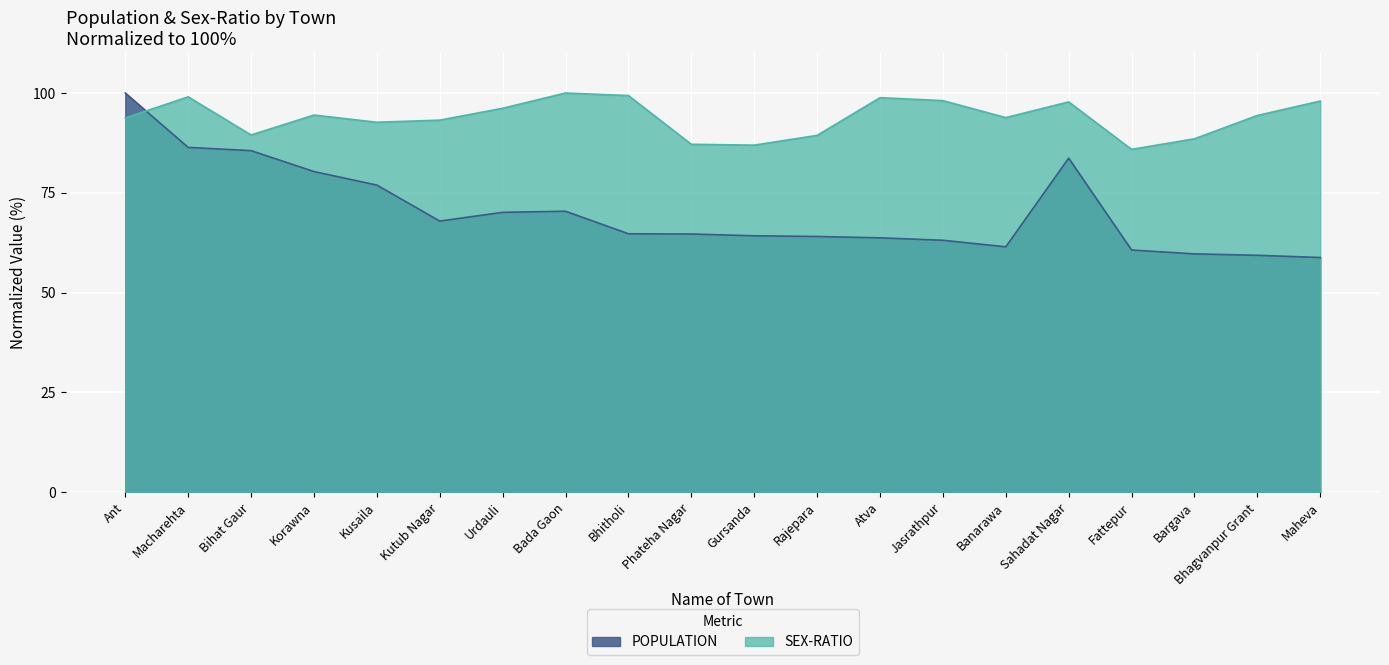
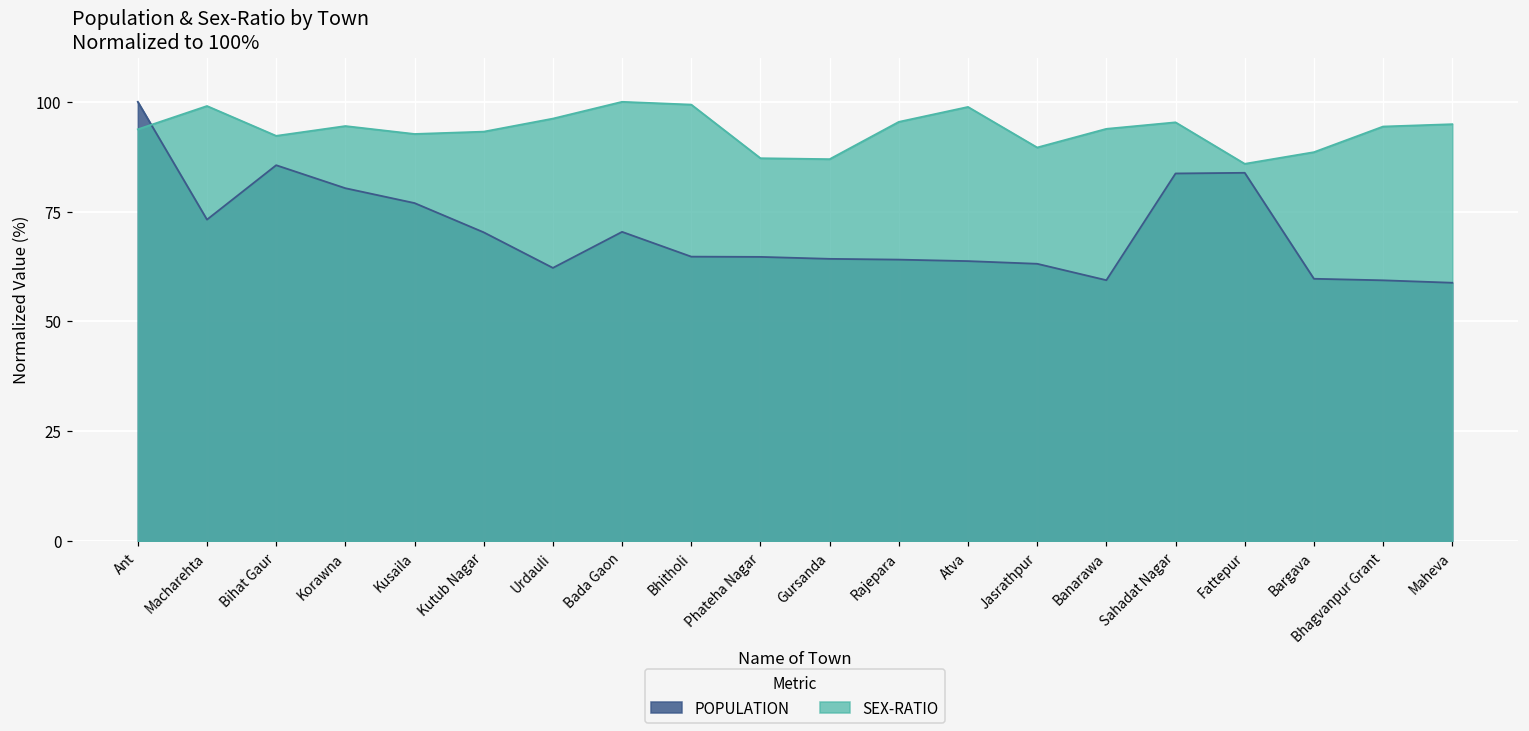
  {
    "POPULATION": {
      "Ant": 100,
-     "Macharehta": 86,
+     "Macharehta": 73,
      "Bihat Gaur": 86,
      "Korawna": 80,
      "Kusaila": 77,
-     "Kutub Nagar": 68,
-     "Urdauli": 70,
+     "Kutub Nagar": 70,
+     "Urdauli": 62,
      "Bada Gaon": 70,
      "Bhitholi": 65,
      "Phateha Nagar": 65,
      "Gursanda": 64,
      "Rajepara": 64,
      "Atva": 64,
      "Jasrathpur": 63,
-     "Banarawa": 61,
+     "Banarawa": 59,
      "Sahadat Nagar": 84,
-     "Fattepur": 61,
+     "Fattepur": 84,
      "Bargava": 60,
      "Bhagvanpur Grant": 59,
      "Maheva": 59
    },
    "SEX-RATIO": {
      "Ant": 94,
      "Macharehta": 99,
-     "Bihat Gaur": 89,
+     "Bihat Gaur": 92,
      "Korawna": 94,
      "Kusaila": 93,
      "Kutub Nagar": 93,
      "Urdauli": 96,
      "Bada Gaon": 100,
      "Bhitholi": 99,
      "Phateha Nagar": 87,
      "Gursanda": 87,
-     "Rajepara": 89,
+     "Rajepara": 95,
      "Atva": 99,
-     "Jasrathpur": 98,
+     "Jasrathpur": 90,
      "Banarawa": 94,
-     "Sahadat Nagar": 98,
+     "Sahadat Nagar": 95,
      "Fattepur": 86,
      "Bargava": 89,
      "Bhagvanpur Grant": 94,
-     "Maheva": 98
+     "Maheva": 95
    }
  }
